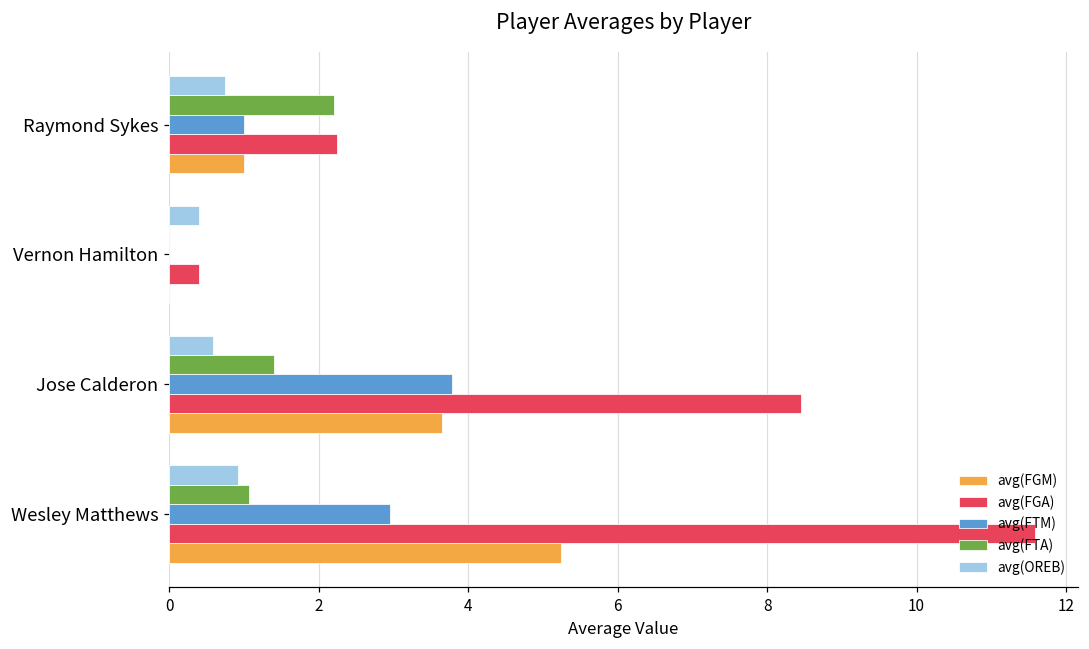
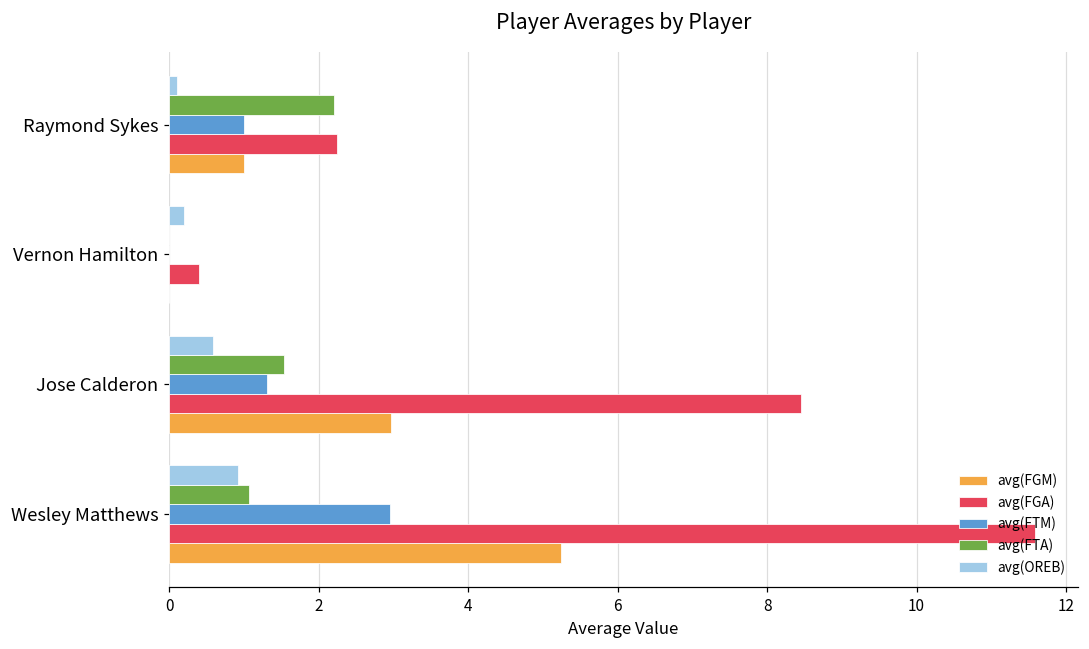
  {
    "avg(FGM)": {
      "Raymond Sykes": 1.0,
      "Vernon Hamilton": 0.0,
-     "Jose Calderon": 3.6,
+     "Jose Calderon": 3.0,
      "Wesley Matthews": 5.2
    },
    "avg(FGA)": {
      "Raymond Sykes": 2.3,
      "Vernon Hamilton": 0.4,
      "Jose Calderon": 8.4,
      "Wesley Matthews": 11.6
    },
    "avg(FTM)": {
      "Raymond Sykes": 1.0,
      "Vernon Hamilton": 0.0,
-     "Jose Calderon": 3.8,
+     "Jose Calderon": 1.3,
      "Wesley Matthews": 3.0
    },
    "avg(FTA)": {
      "Raymond Sykes": 2.2,
      "Vernon Hamilton": 0.0,
-     "Jose Calderon": 1.4,
+     "Jose Calderon": 1.5,
      "Wesley Matthews": 1.1
    },
    "avg(OREB)": {
-     "Raymond Sykes": 0.8,
-     "Vernon Hamilton": 0.4,
+     "Raymond Sykes": 0.1,
+     "Vernon Hamilton": 0.2,
      "Jose Calderon": 0.6,
      "Wesley Matthews": 0.9
    }
  }
